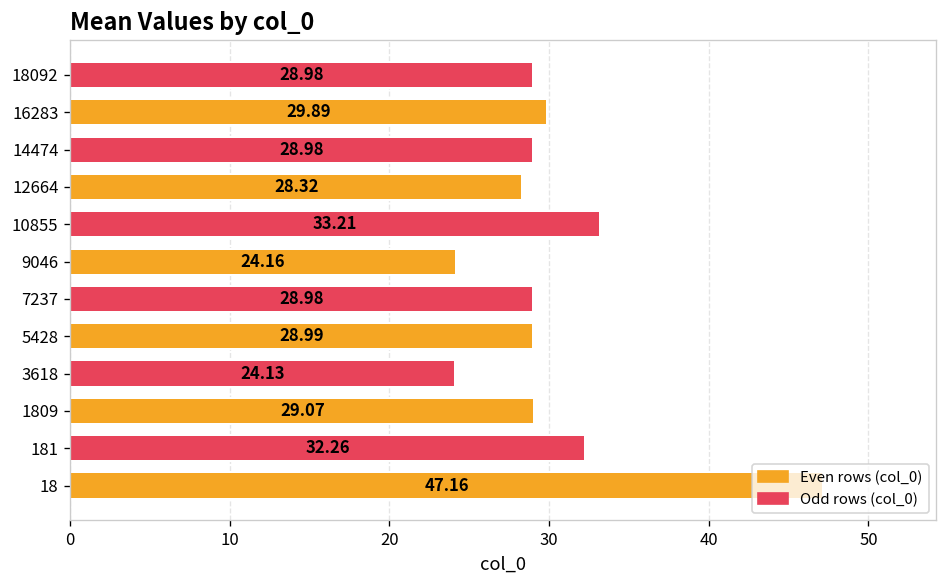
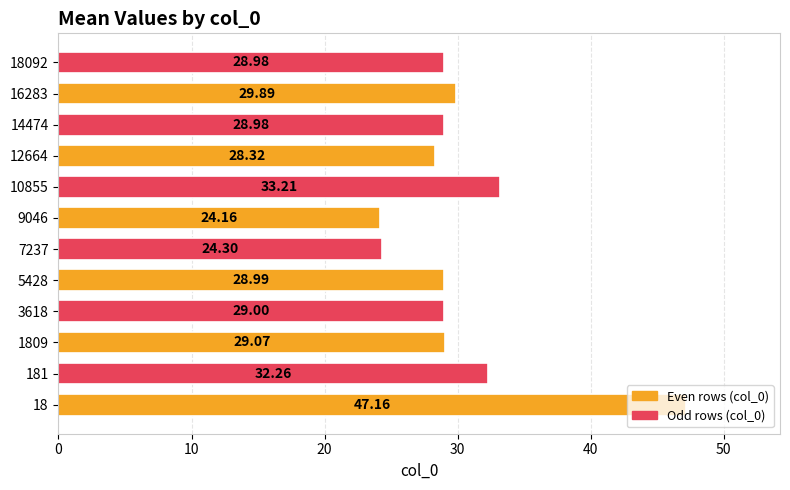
  {
    "18092": 28.98,
    "16283": 29.89,
    "14474": 28.98,
    "12664": 28.32,
    "10855": 33.21,
    "9046": 24.16,
-   "7237": 28.98,
+   "7237": 24.30,
    "5428": 28.99,
-   "3618": 24.13,
+   "3618": 29.00,
    "1809": 29.07,
    "181": 32.26
  }
